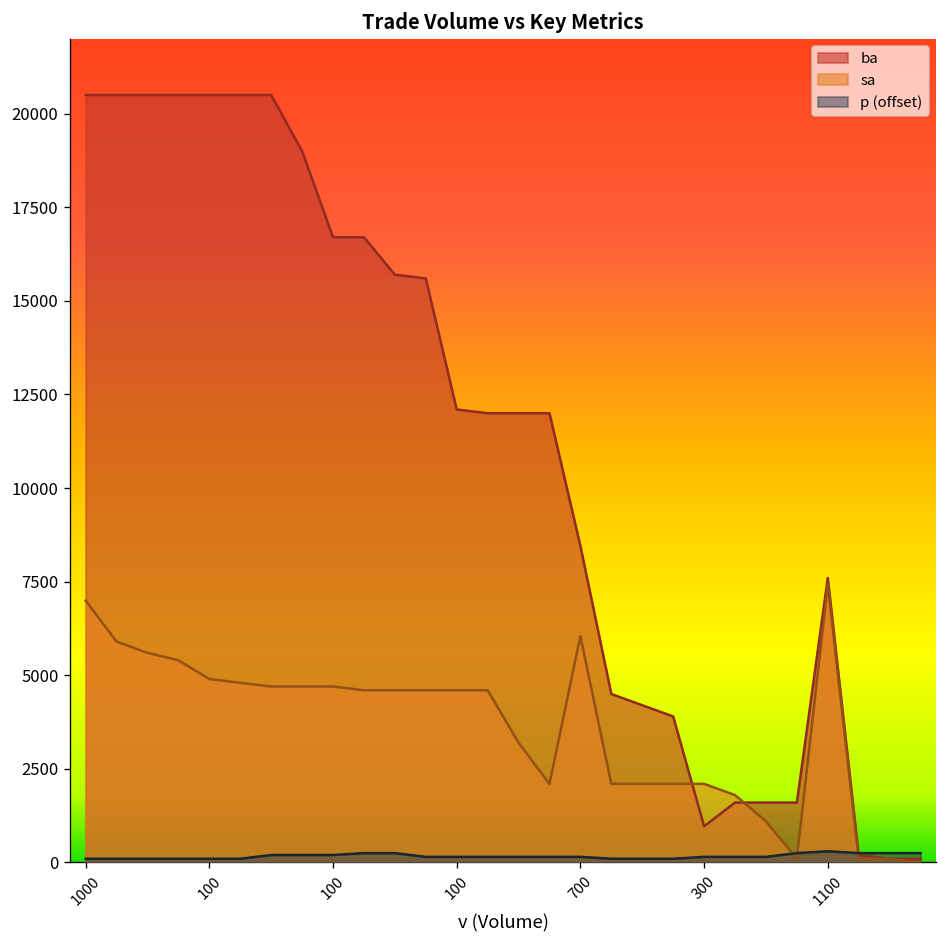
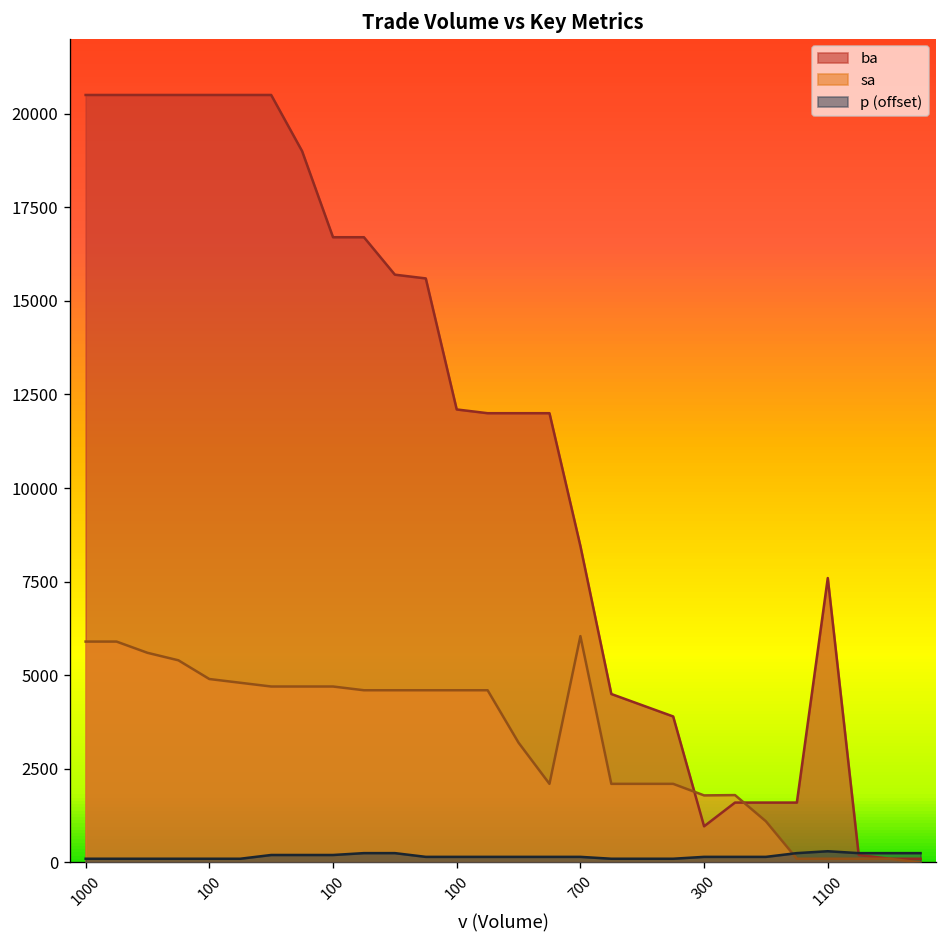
  {
    "ba": {
      "1000": 20500,
      "700": 8500,
      "300": 1000,
      "1100": 7600
    },
    "sa": {
-     "1000": 7000,
+     "1000": 5900,
      "700": 6000,
-     "300": 2100,
-     "1100": 7400
+     "300": 1800,
+     "1100": 100
    },
    "p (offset)": {
      "1000": 100,
      "700": 200,
      "300": 200,
      "1100": 300
    }
  }
